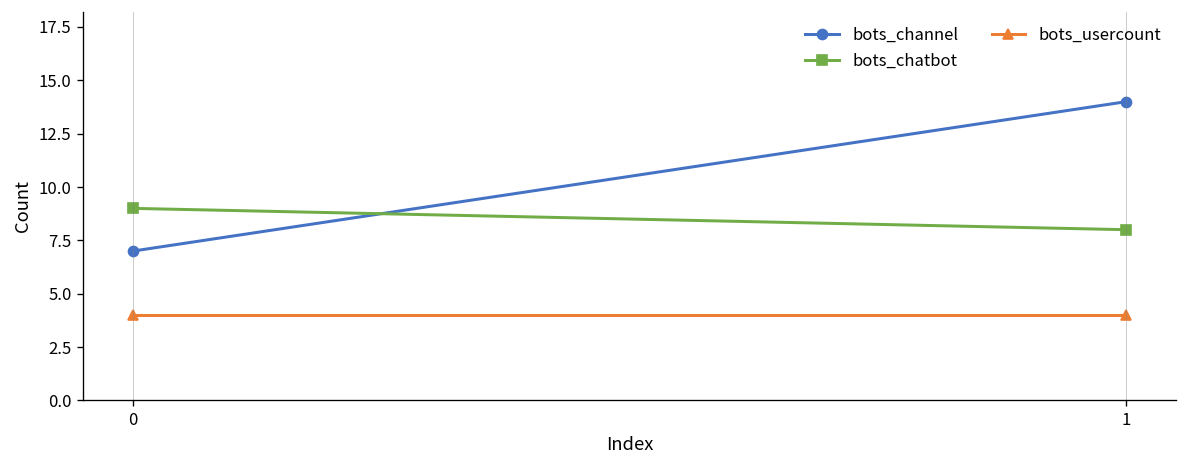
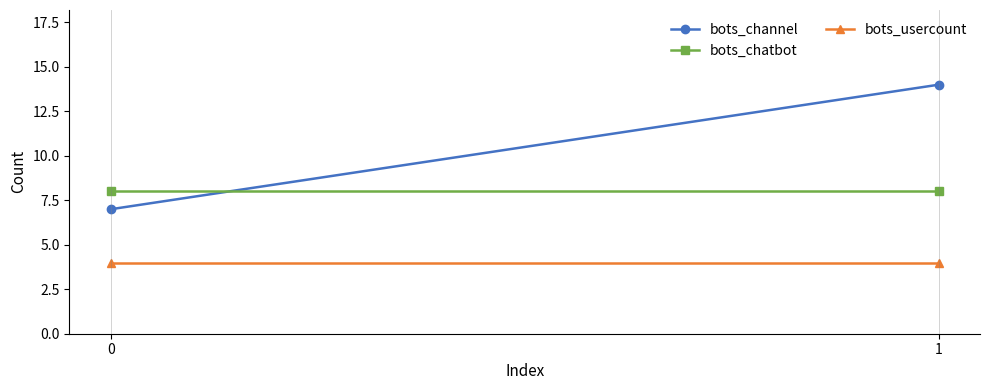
  {
    "bots_channel": {
      "0": 7,
      "1": 14
    },
    "bots_chatbot": {
-     "0": 9,
+     "0": 8,
      "1": 8
    },
    "bots_usercount": {
      "0": 4,
      "1": 4
    }
  }
